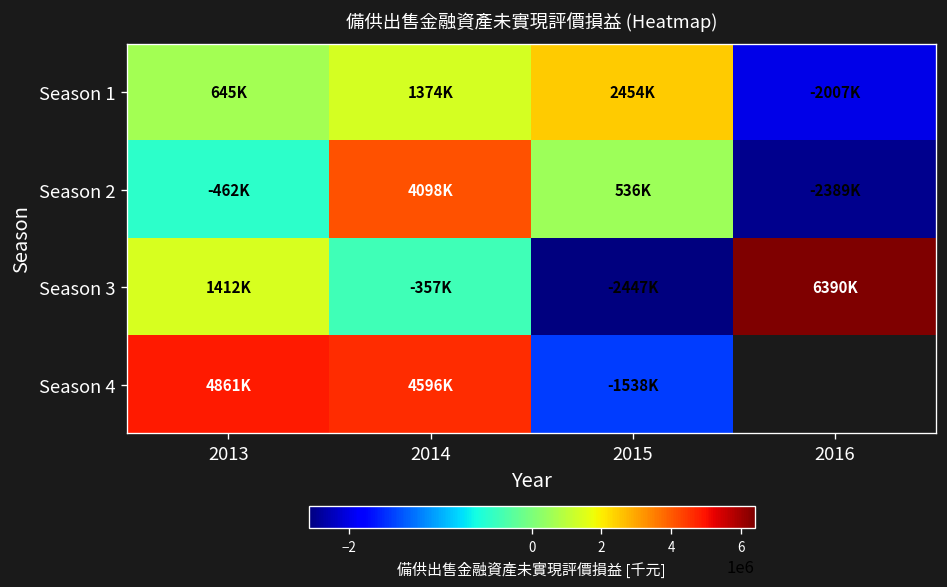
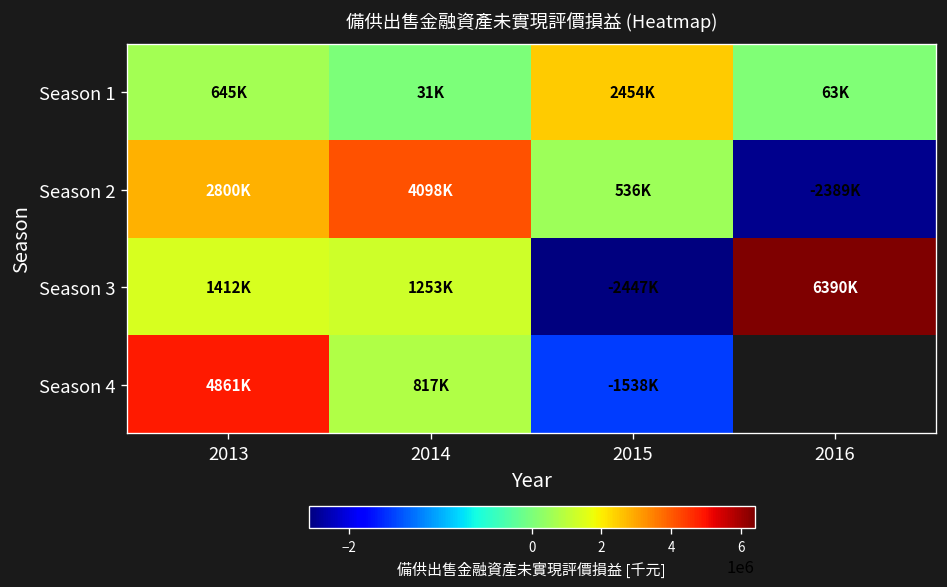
  {
    "Season 1": {
      "2013": "645K",
-     "2014": "1374K",
+     "2014": "31K",
      "2015": "2454K",
-     "2016": "-2007K"
+     "2016": "63K"
    },
    "Season 2": {
-     "2013": "-462K",
+     "2013": "2800K",
      "2014": "4098K",
      "2015": "536K",
      "2016": "-2389K"
    },
    "Season 3": {
      "2013": "1412K",
-     "2014": "-357K",
+     "2014": "1253K",
      "2015": "-2447K",
      "2016": "6390K"
    },
    "Season 4": {
      "2013": "4861K",
-     "2014": "4596K",
+     "2014": "817K",
      "2015": "-1538K"
    }
  }
